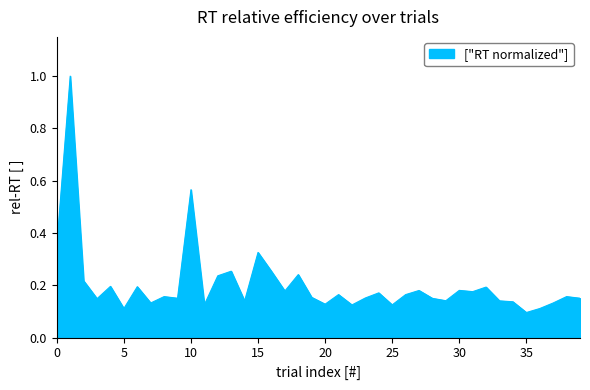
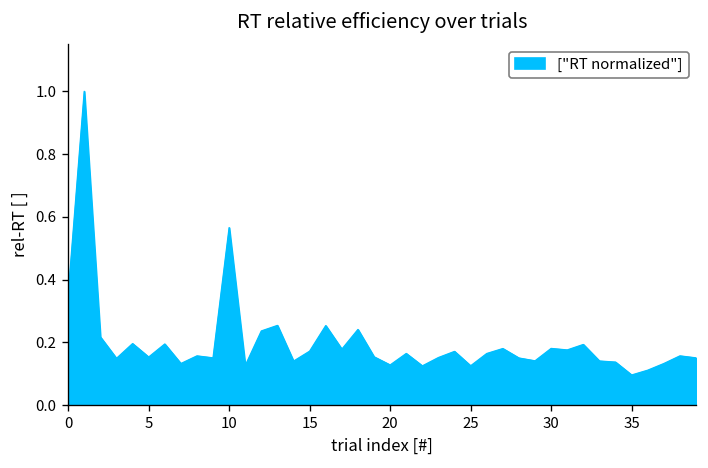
  {
    "0": 0.35,
-   "5": 0.11,
+   "5": 0.15,
    "10": 0.57,
-   "15": 0.33,
+   "15": 0.17,
    "20": 0.13,
    "25": 0.13,
    "30": 0.18,
    "35": 0.10
  }
